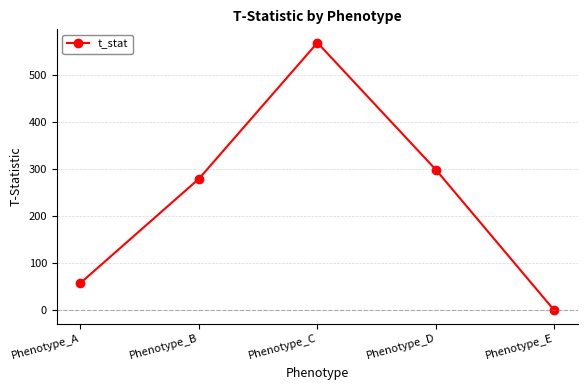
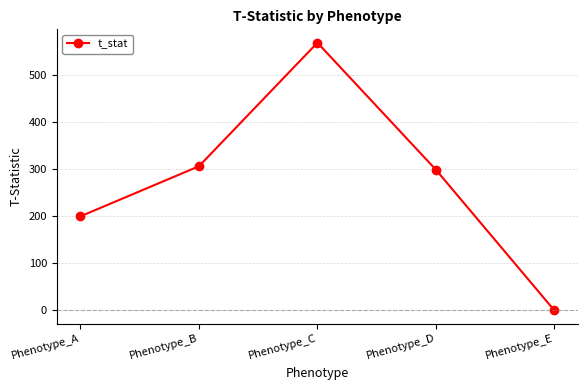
  {
-   "Phenotype_A": 60,
-   "Phenotype_B": 280,
+   "Phenotype_A": 200,
+   "Phenotype_B": 310,
    "Phenotype_C": 570,
    "Phenotype_D": 300,
    "Phenotype_E": 0
  }
